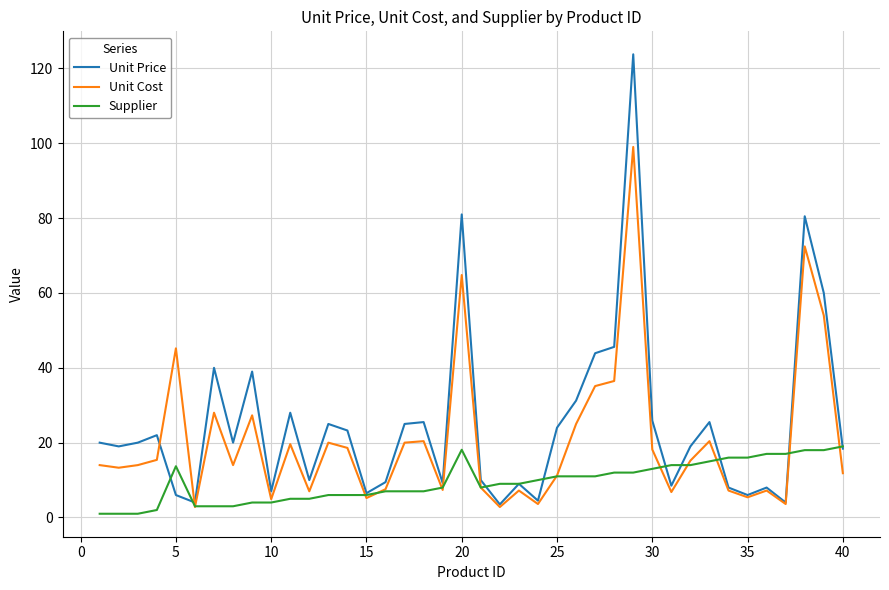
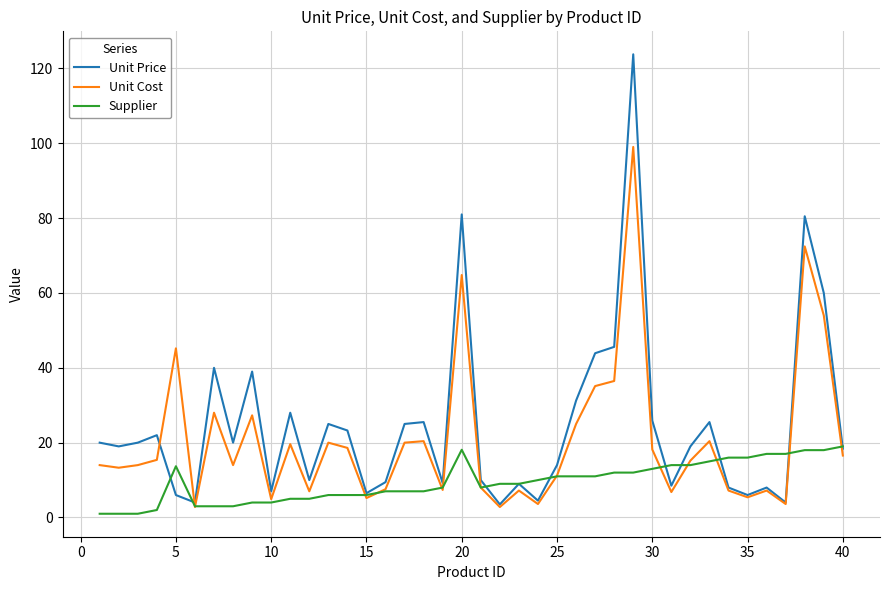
  {
    "Unit Price": {
      "5": 6,
      "10": 7,
      "20": 81,
-     "25": 24,
+     "25": 14,
      "30": 26
    },
    "Unit Cost": {
      "5": 45,
      "10": 5,
      "15": 5,
      "20": 65,
      "30": 18,
-     "40": 12
+     "40": 17
    },
    "Supplier": {
      "5": 14,
      "10": 4,
      "20": 18,
      "30": 13,
      "35": 16
    }
  }
